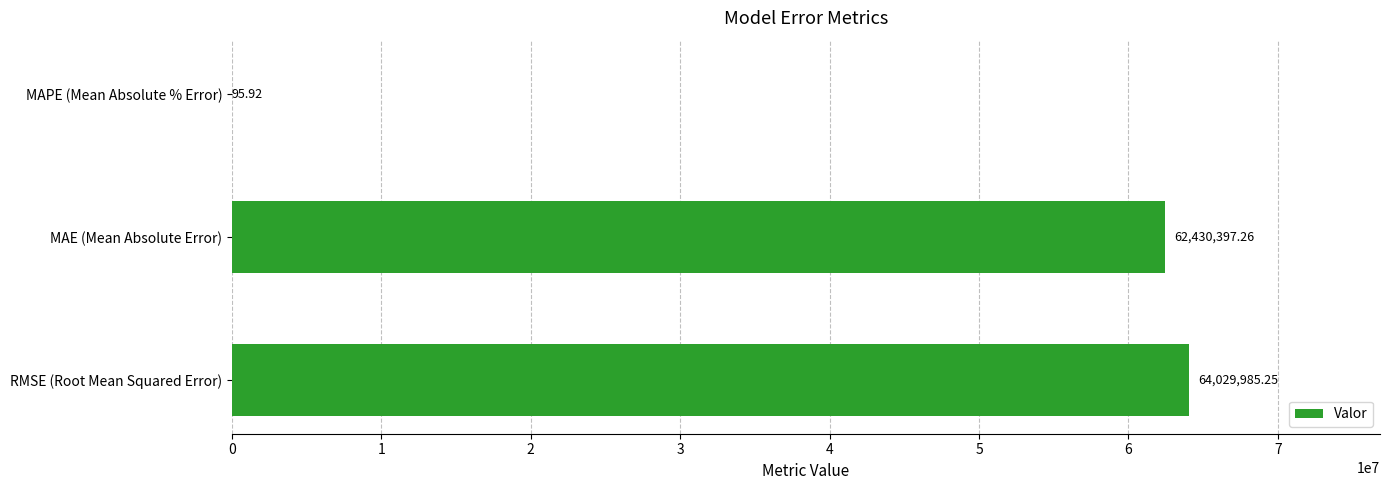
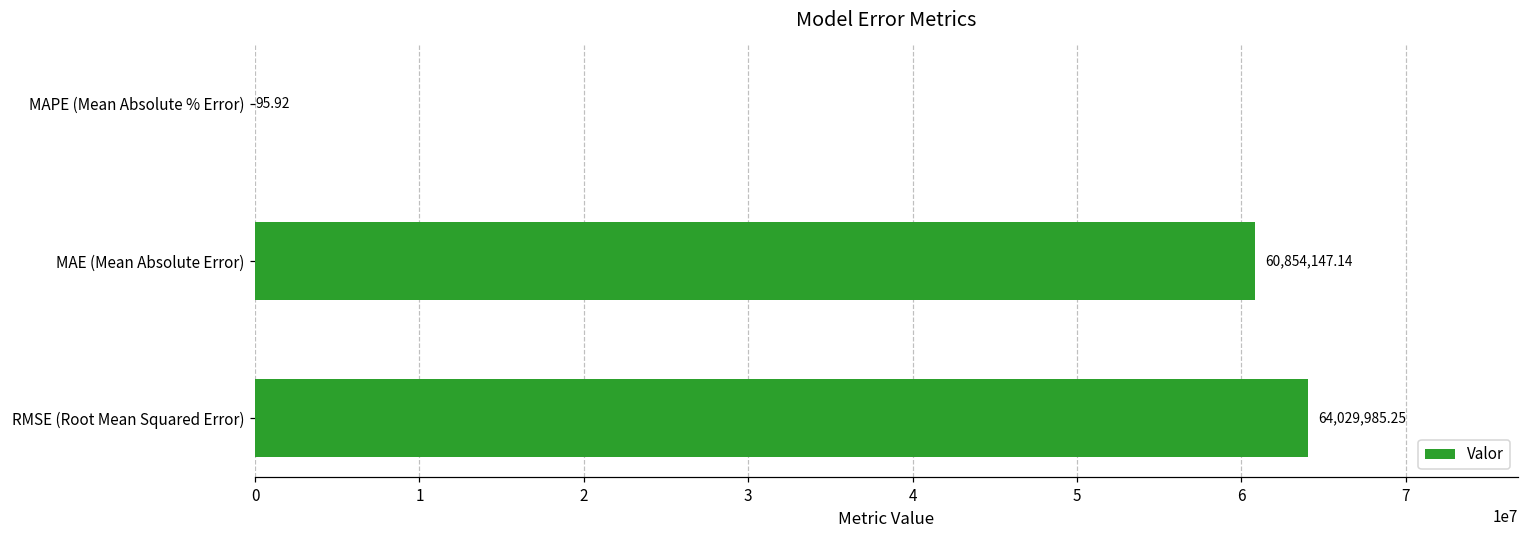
  {
    "MAPE (Mean Absolute % Error)": "95.92",
-   "MAE (Mean Absolute Error)": "62,430,397.26",
+   "MAE (Mean Absolute Error)": "60,854,147.14",
    "RMSE (Root Mean Squared Error)": "64,029,985.25"
  }
